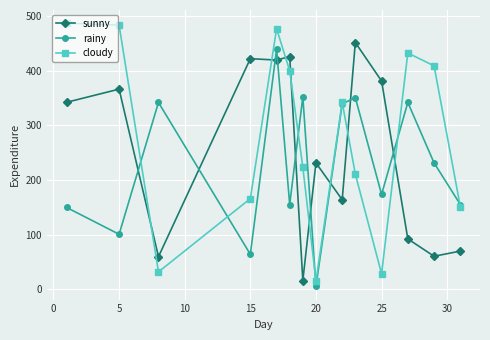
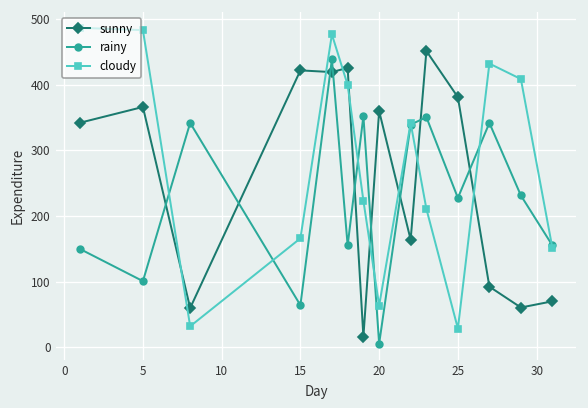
  {
    "sunny": {
      "5": 370,
      "15": 420,
-     "20": 230,
+     "20": 360,
      "25": 380
    },
    "rainy": {
      "5": 100,
      "15": 60,
      "20": 10,
-     "25": 170
+     "25": 230
    },
    "cloudy": {
      "5": 480,
      "15": 170,
-     "20": 20,
+     "20": 60,
      "25": 30
    }
  }
